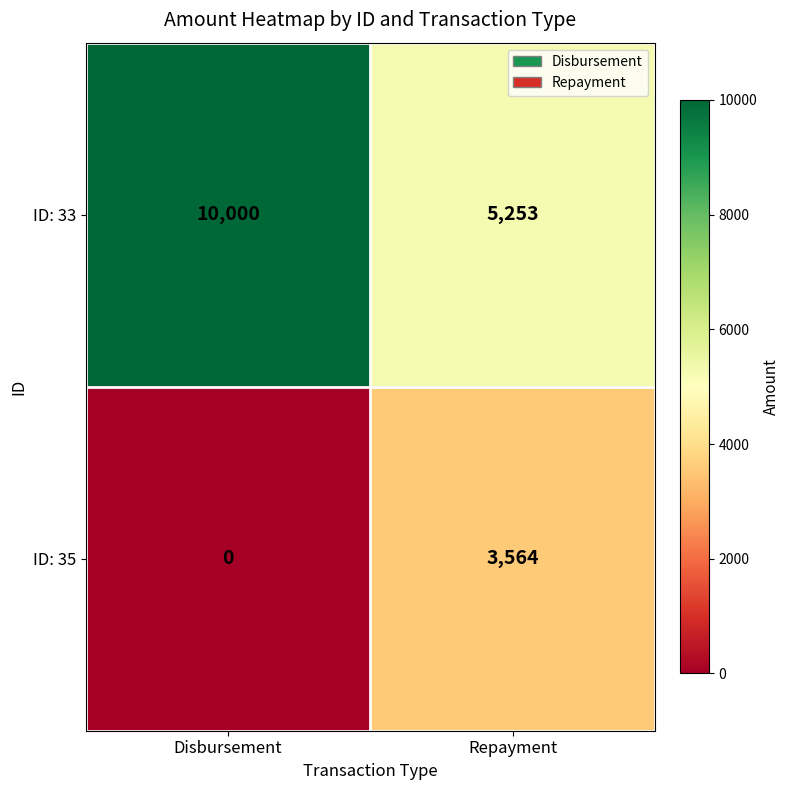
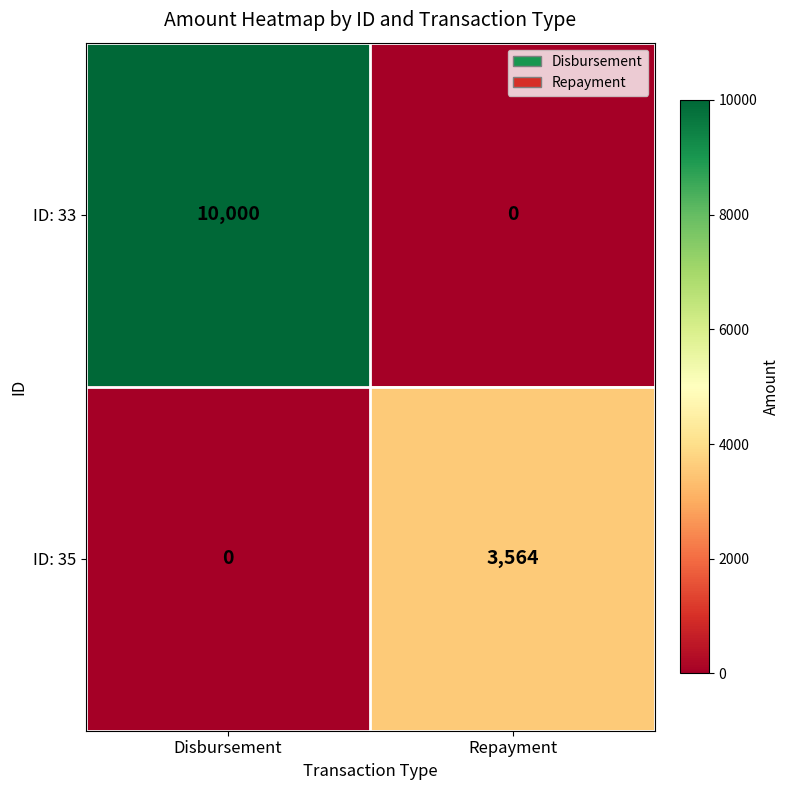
  {
    "ID: 33": {
      "Disbursement": "10,000",
-     "Repayment": "5,253"
+     "Repayment": "0"
    },
    "ID: 35": {
      "Disbursement": "0",
      "Repayment": "3,564"
    }
  }
